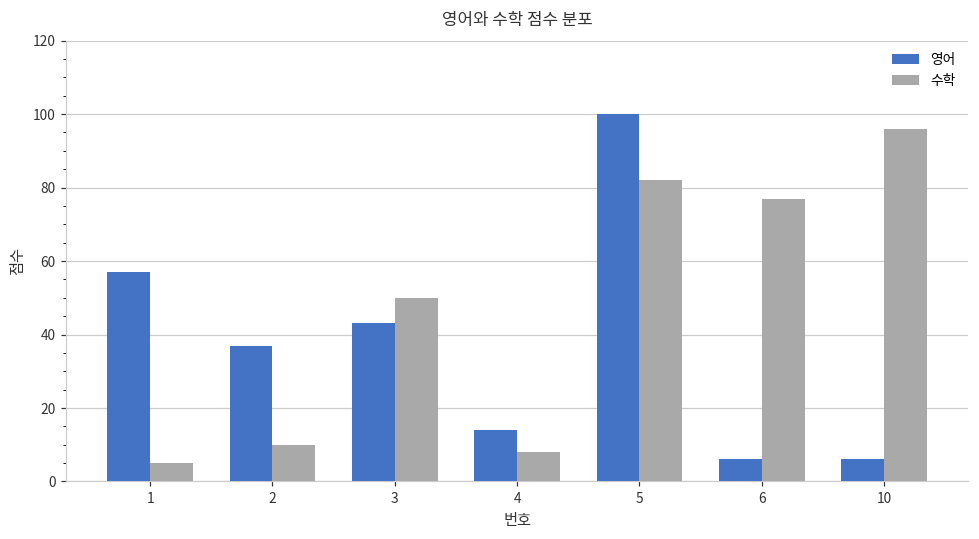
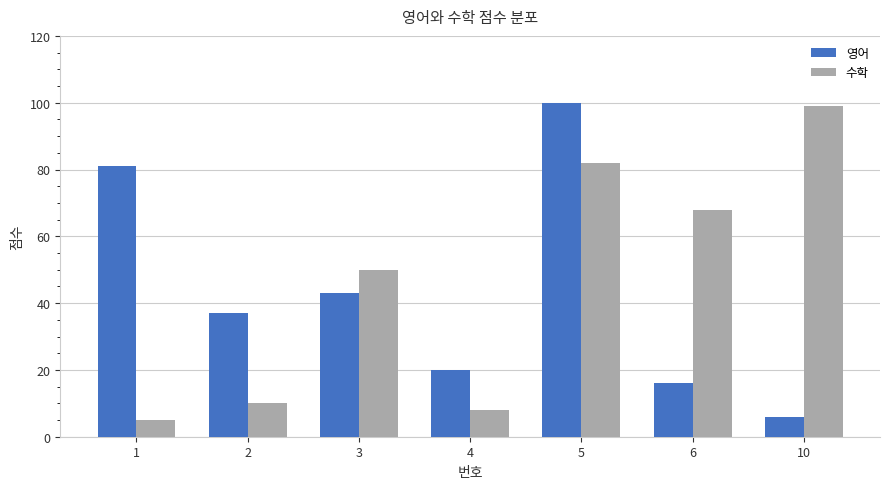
  {
    "영어": {
-     "1": 57,
+     "1": 81,
      "2": 37,
      "3": 43,
-     "4": 14,
+     "4": 20,
      "5": 100,
-     "6": 6,
+     "6": 16,
      "10": 6
    },
    "수학": {
      "1": 5,
      "2": 10,
      "3": 50,
      "4": 8,
      "5": 82,
-     "6": 77,
-     "10": 96
+     "6": 68,
+     "10": 99
    }
  }
